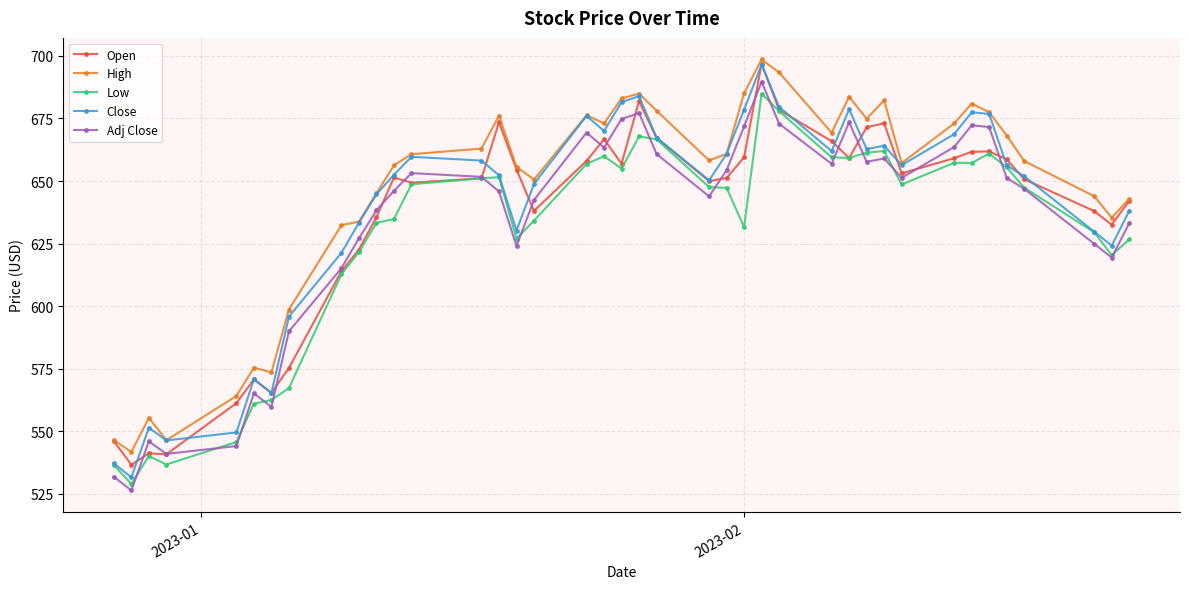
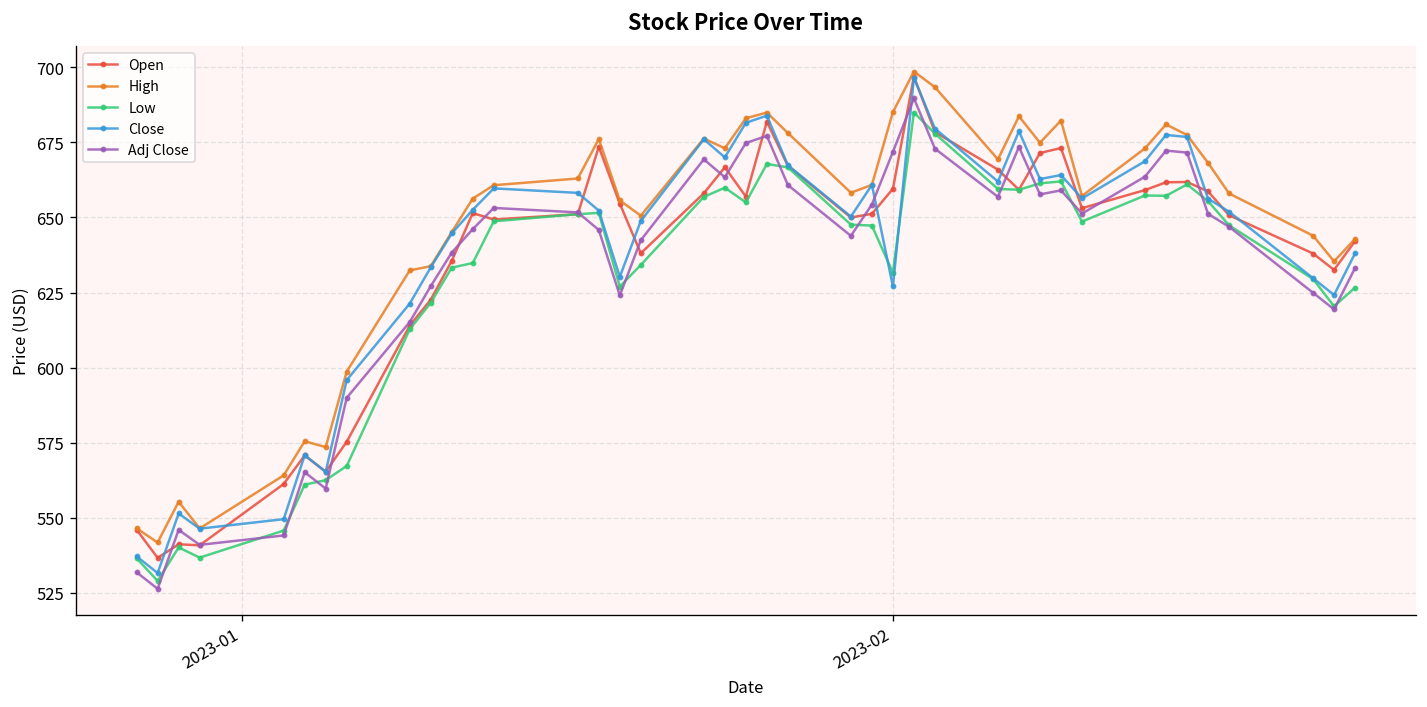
  {
    "Low": {
      "2023-02": 632
    },
    "Close": {
-     "2023-02": 679
+     "2023-02": 627
    },
    "Adj Close": {
      "2023-02": 672
    }
  }
